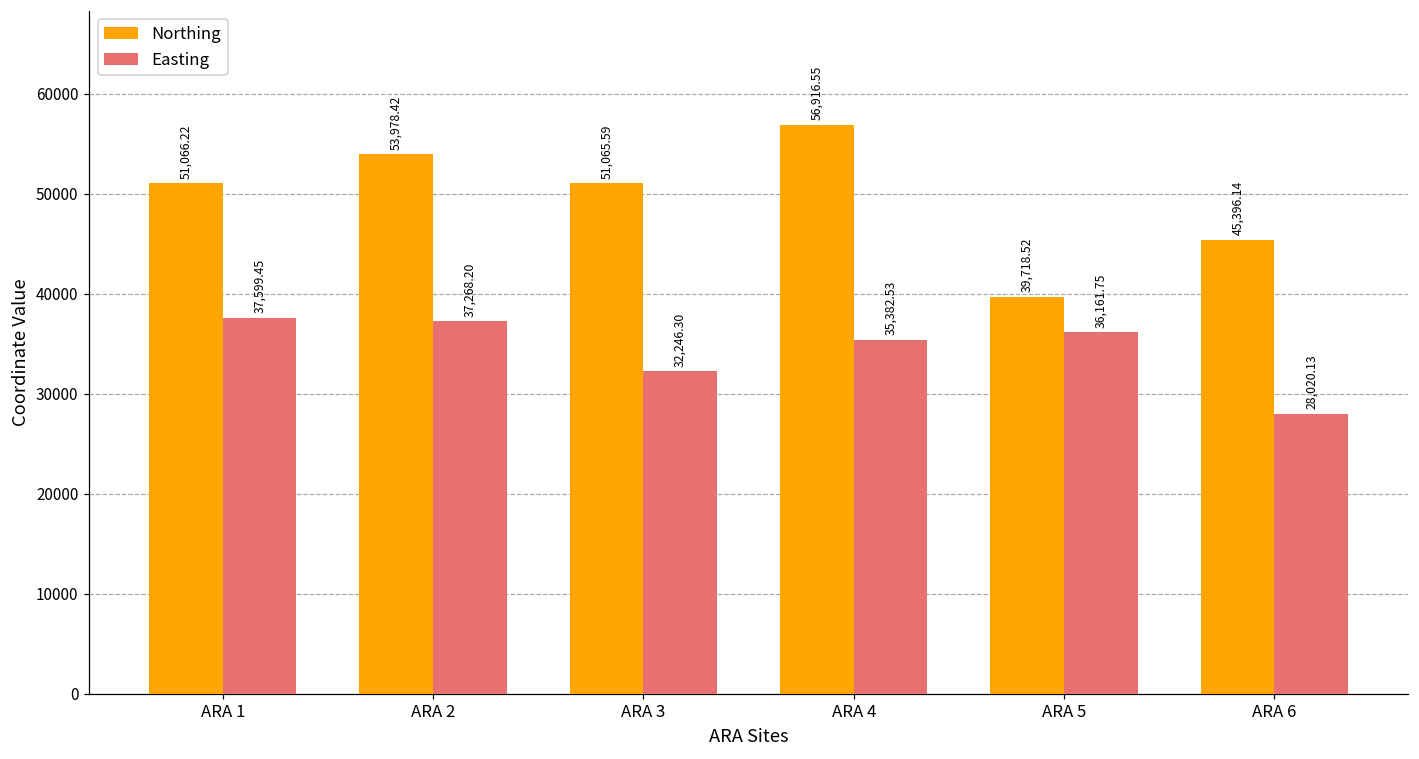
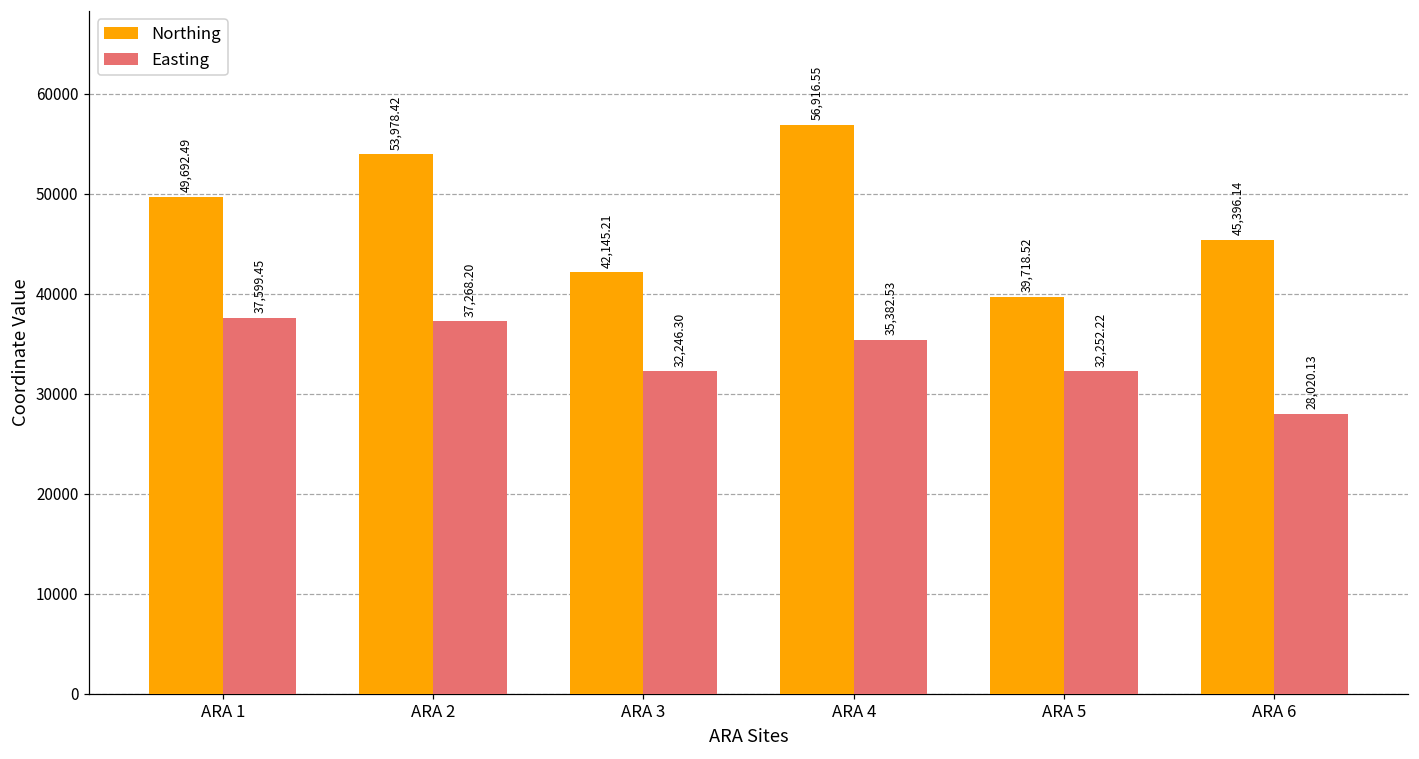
  {
    "Northing": {
-     "ARA 1": "51,066.22",
+     "ARA 1": "49,692.49",
      "ARA 2": "53,978.42",
-     "ARA 3": "51,065.59",
+     "ARA 3": "42,145.21",
      "ARA 4": "56,916.55",
      "ARA 5": "39,718.52",
      "ARA 6": "45,396.14"
    },
    "Easting": {
      "ARA 1": "37,599.45",
      "ARA 2": "37,268.20",
      "ARA 3": "32,246.30",
      "ARA 4": "35,382.53",
-     "ARA 5": "36,161.75",
+     "ARA 5": "32,252.22",
      "ARA 6": "28,020.13"
    }
  }
